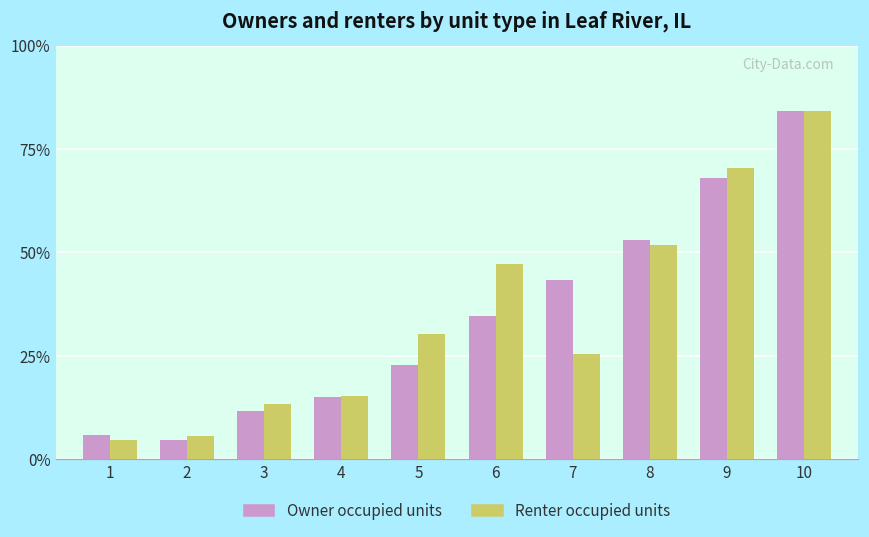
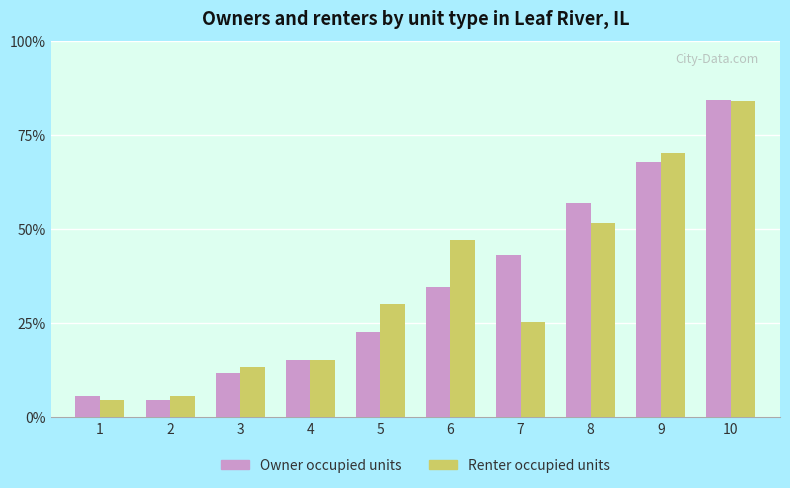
  {
    "Owner occupied units": {
      "1": "6%",
      "2": "5%",
      "3": "12%",
      "4": "15%",
      "5": "23%",
      "6": "35%",
      "7": "43%",
-     "8": "53%",
+     "8": "57%",
      "9": "68%",
      "10": "84%"
    },
    "Renter occupied units": {
      "1": "5%",
      "2": "6%",
      "3": "13%",
      "4": "15%",
      "5": "30%",
      "6": "47%",
      "7": "25%",
      "8": "52%",
      "9": "70%",
      "10": "84%"
    }
  }
